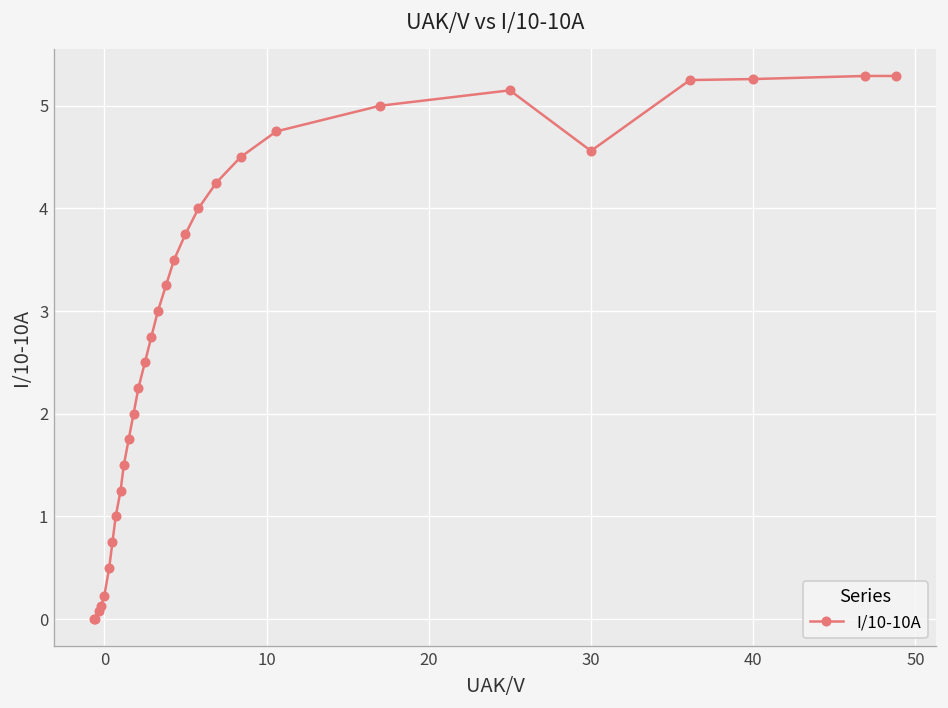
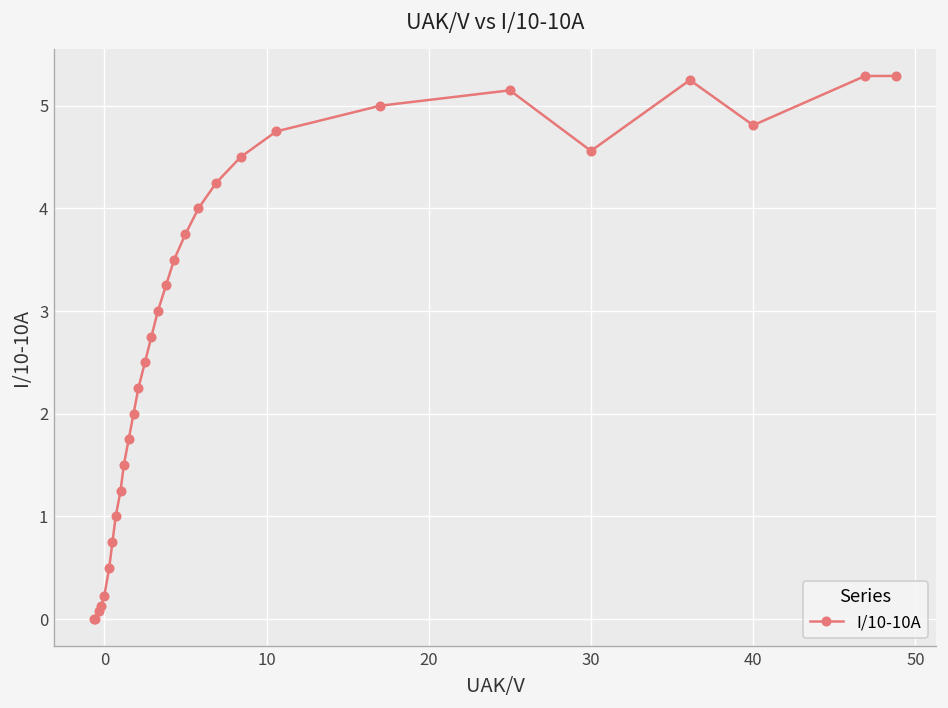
  {
    "0": 0.2,
    "30": 4.6,
-   "40": 5.3
+   "40": 4.8
  }
